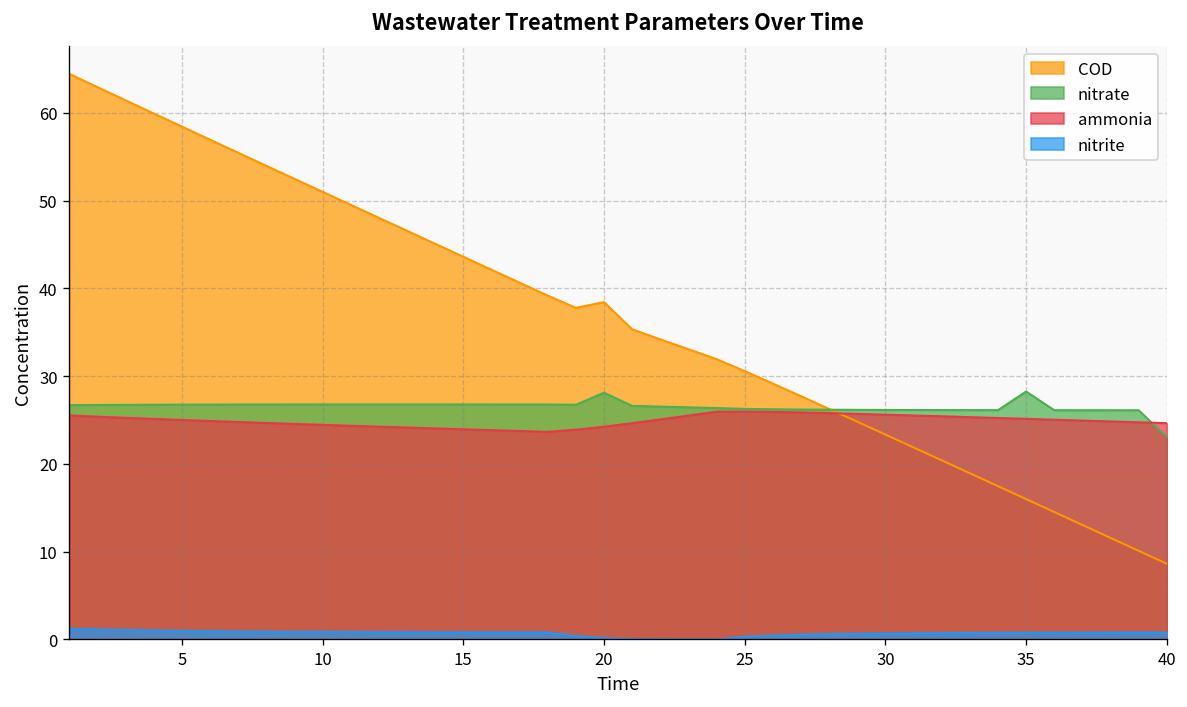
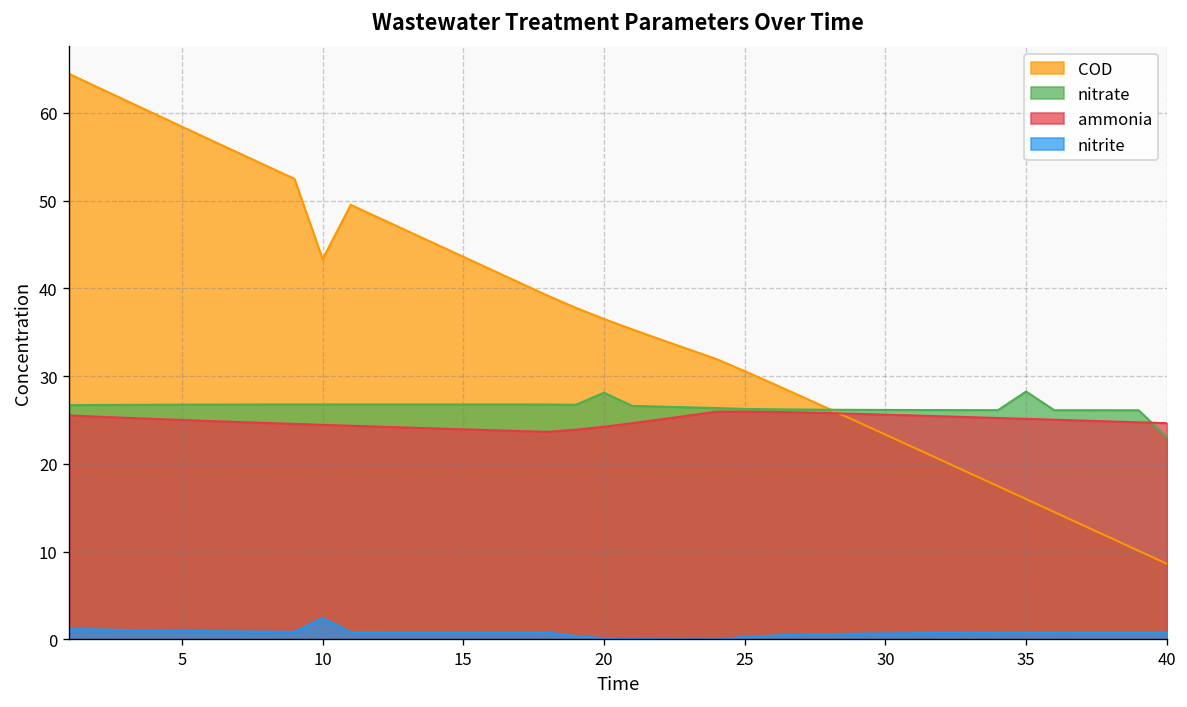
  {
    "COD": {
      "5": 58,
-     "10": 51,
+     "10": 43,
      "15": 44,
-     "20": 38,
+     "20": 37,
      "25": 31,
      "30": 23,
      "35": 16,
      "40": 9
    },
    "nitrate": {
      "5": 27,
      "10": 27,
      "15": 27,
      "20": 28,
      "30": 26,
      "35": 28,
      "40": 23
    },
    "ammonia": {
      "5": 25,
      "10": 24,
      "15": 24,
      "20": 24,
      "30": 26,
      "35": 25,
      "40": 25
    },
    "nitrite": {
      "5": 1,
-     "10": 1,
+     "10": 2,
      "15": 1,
      "20": 0,
      "25": 0,
      "30": 1,
      "35": 1,
      "40": 1
    }
  }
